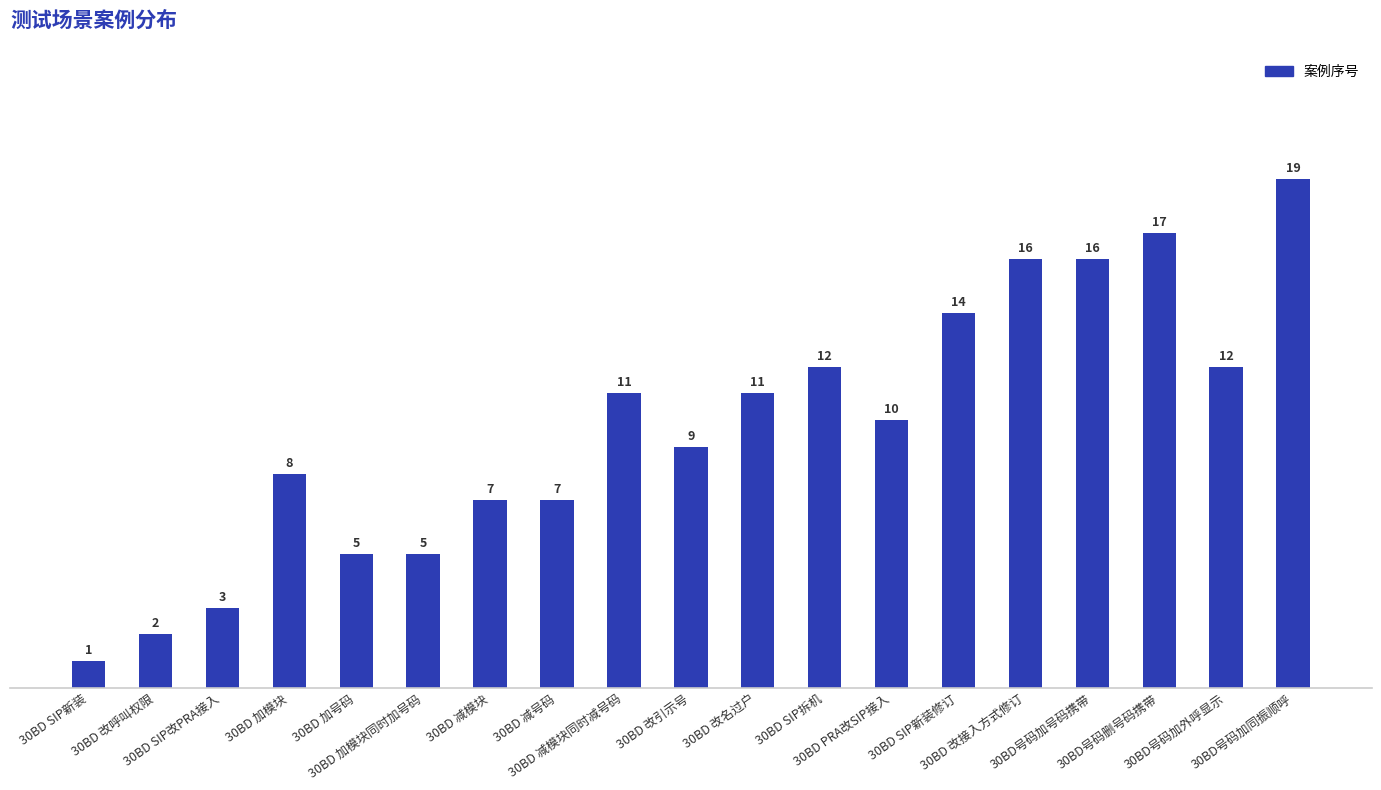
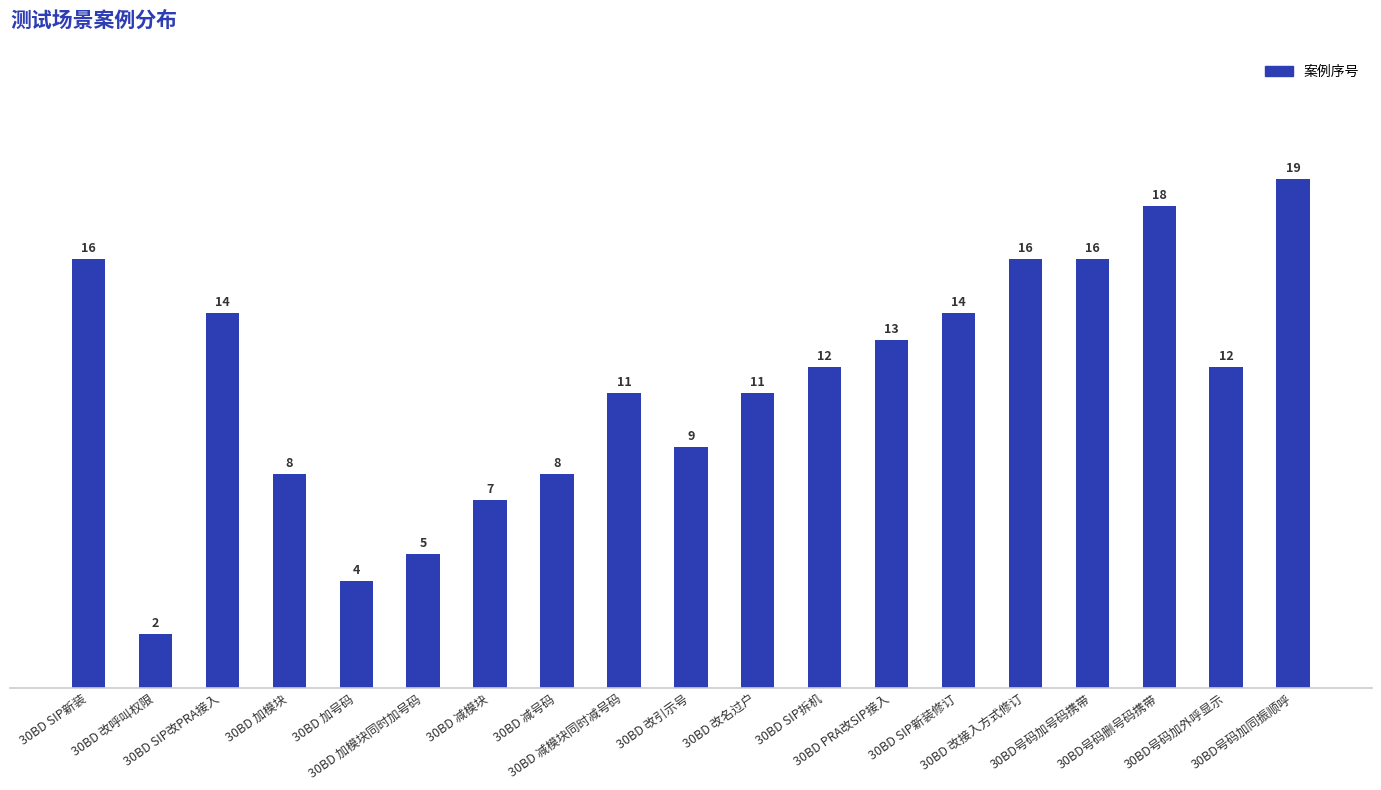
  {
-   "30BD SIP新装": 1,
+   "30BD SIP新装": 16,
    "30BD 改呼叫权限": 2,
-   "30BD SIP改PRA接入": 3,
+   "30BD SIP改PRA接入": 14,
    "30BD 加模块": 8,
-   "30BD 加号码": 5,
+   "30BD 加号码": 4,
    "30BD 加模块同时加号码": 5,
    "30BD 减模块": 7,
-   "30BD 减号码": 7,
+   "30BD 减号码": 8,
    "30BD 减模块同时减号码": 11,
    "30BD 改引示号": 9,
    "30BD 改名过户": 11,
    "30BD SIP拆机": 12,
-   "30BD PRA改SIP接入": 10,
+   "30BD PRA改SIP接入": 13,
    "30BD SIP新装修订": 14,
    "30BD 改接入方式修订": 16,
    "30BD号码加号码携带": 16,
-   "30BD号码删号码携带": 17,
+   "30BD号码删号码携带": 18,
    "30BD号码加外呼显示": 12,
    "30BD号码加同振顺呼": 19
  }
